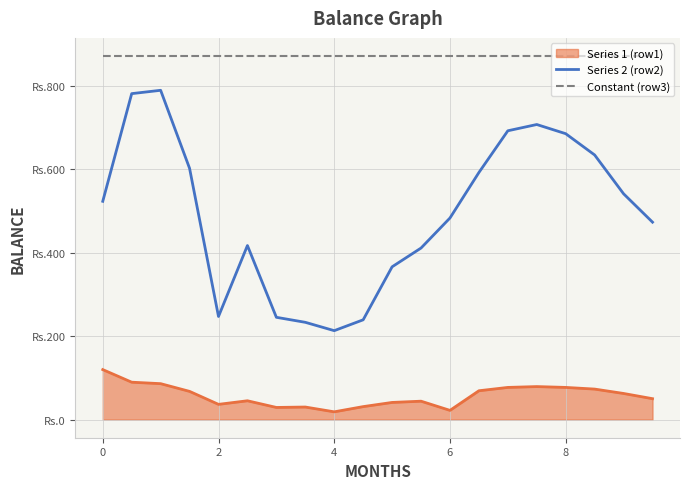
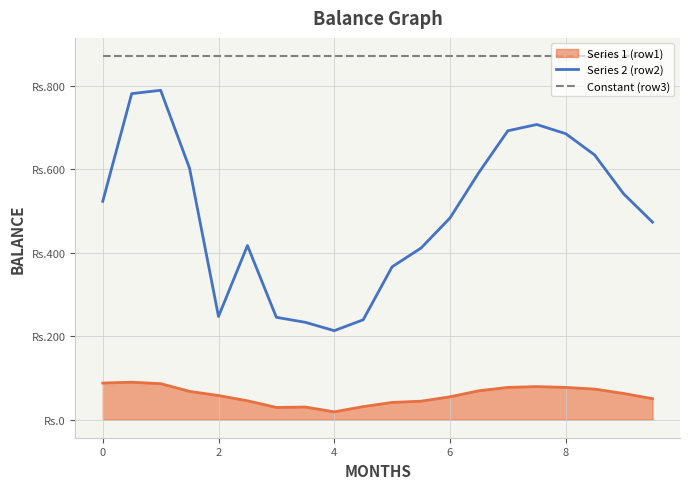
  {
    "Series 1 (row1)": {
-     "0": "Rs.120",
-     "2": "Rs.40",
+     "0": "Rs.90",
+     "2": "Rs.60",
      "4": "Rs.20",
-     "6": "Rs.20",
+     "6": "Rs.50",
      "8": "Rs.80"
    },
    "Series 2 (row2)": {
      "0": "Rs.520",
      "2": "Rs.250",
      "4": "Rs.210",
      "6": "Rs.480",
      "8": "Rs.690"
    },
    "Constant (row3)": {
      "0": "Rs.870",
      "2": "Rs.870",
      "4": "Rs.870",
      "6": "Rs.870"
    }
  }
